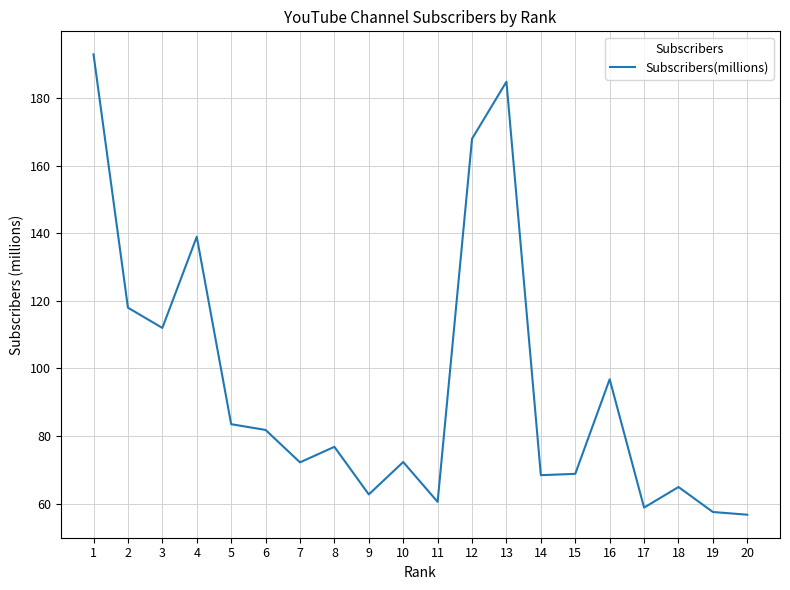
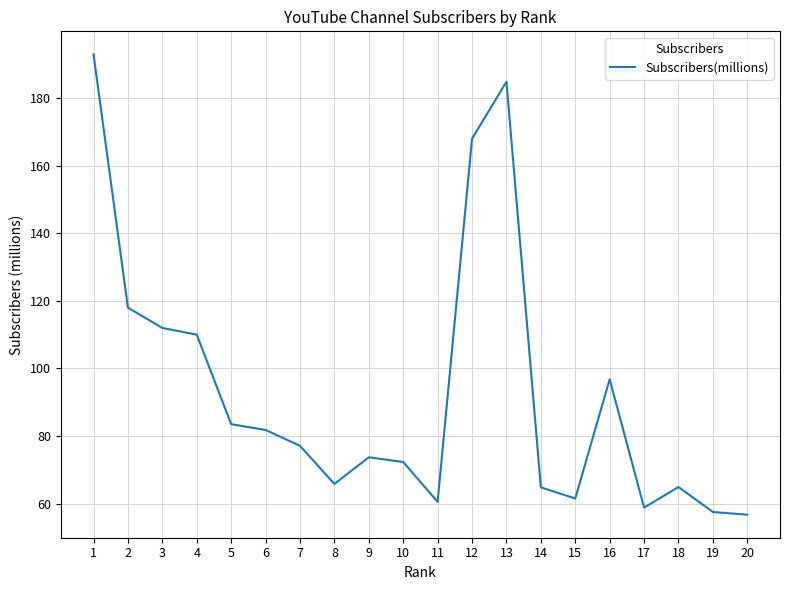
  {
    "1": 193,
    "2": 118,
    "3": 112,
-   "4": 139,
+   "4": 110,
    "5": 84,
    "6": 82,
-   "7": 72,
-   "8": 77,
-   "9": 63,
+   "7": 77,
+   "8": 66,
+   "9": 74,
    "10": 72,
    "11": 61,
    "12": 168,
    "13": 185,
-   "14": 68,
-   "15": 69,
+   "14": 65,
+   "15": 62,
    "16": 97,
    "17": 59,
    "18": 65,
    "19": 58,
    "20": 57
  }
